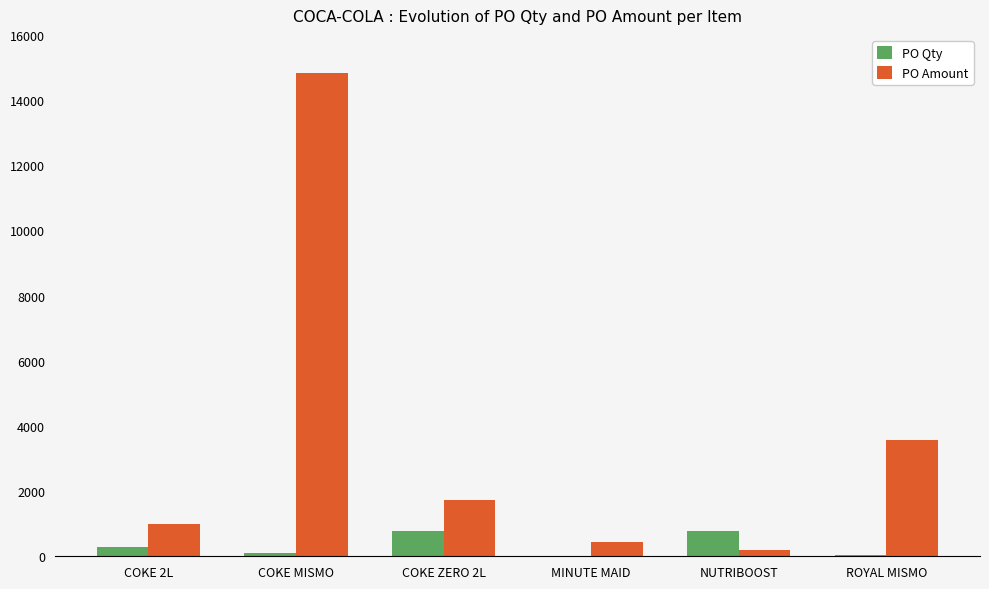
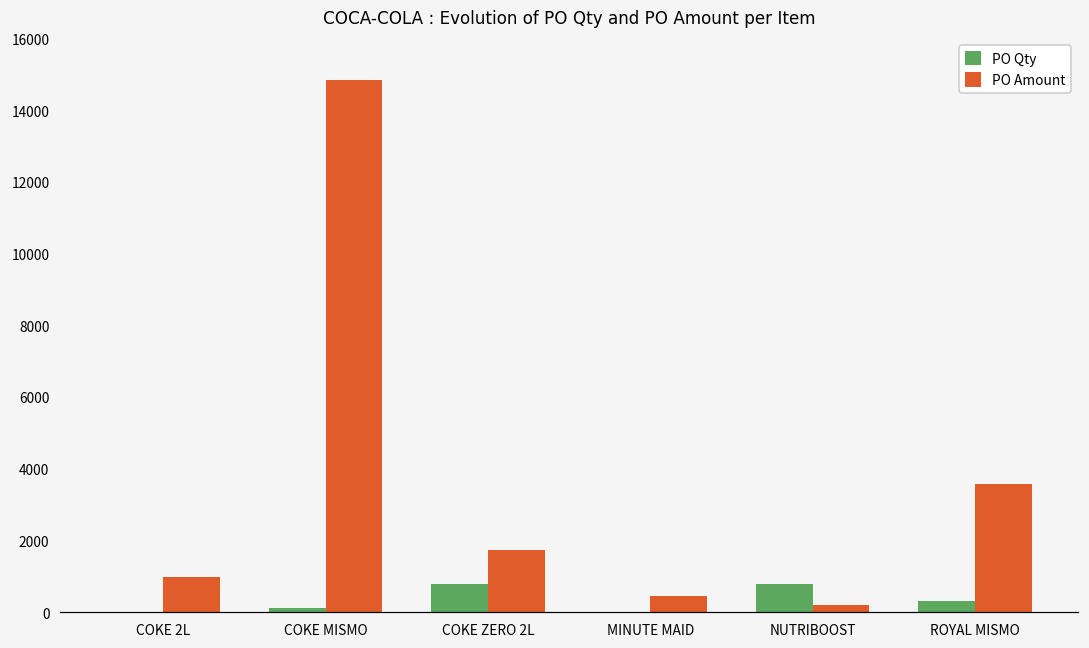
  {
    "PO Qty": {
-     "COKE 2L": 300,
+     "COKE 2L": 0,
      "COKE MISMO": 100,
      "COKE ZERO 2L": 800,
      "NUTRIBOOST": 800,
-     "ROYAL MISMO": 0
+     "ROYAL MISMO": 300
    },
    "PO Amount": {
      "COKE 2L": 1000,
      "COKE MISMO": 14800,
      "COKE ZERO 2L": 1700,
      "MINUTE MAID": 400,
      "NUTRIBOOST": 200,
      "ROYAL MISMO": 3600
    }
  }
